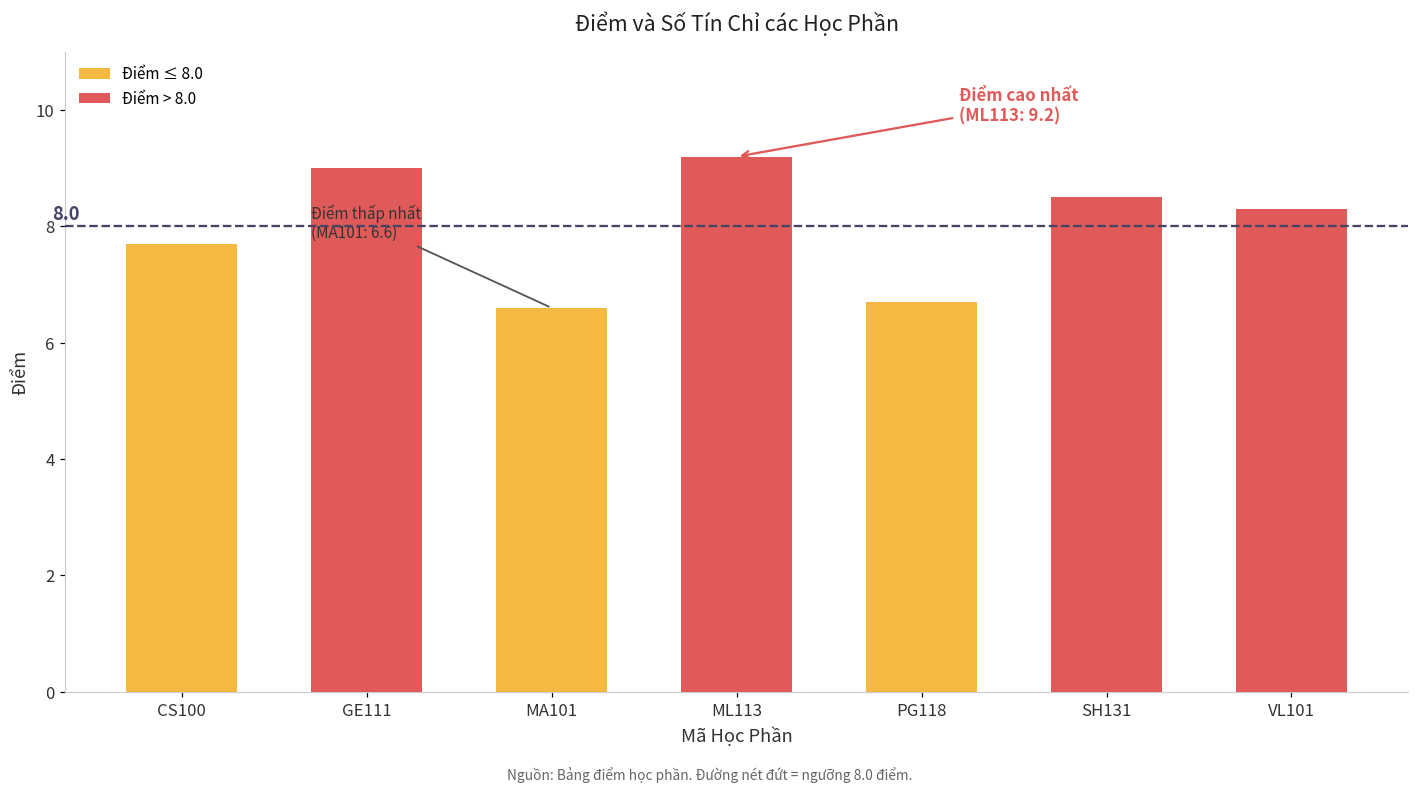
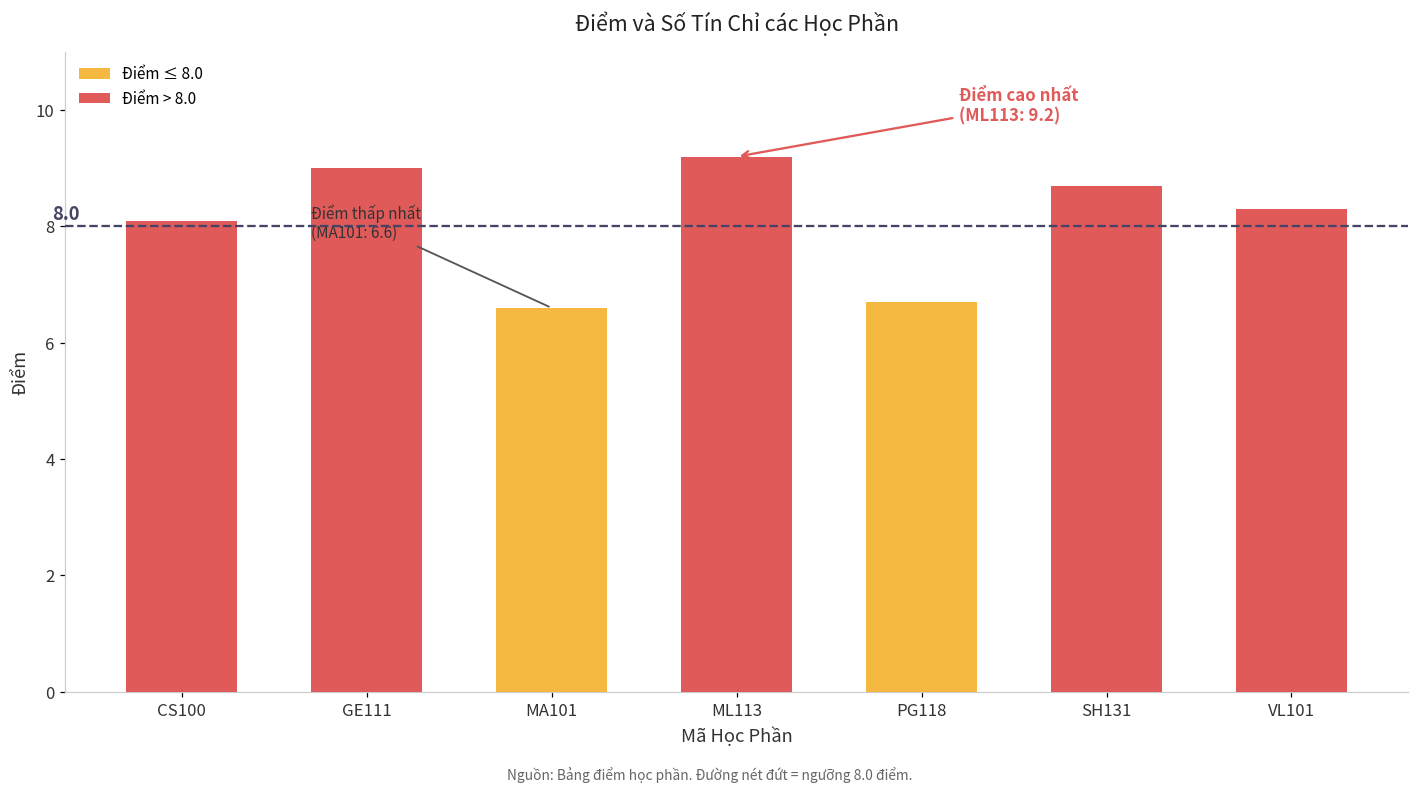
  {
-   "CS100": 7.7,
+   "CS100": 8.1,
    "GE111": 9.0,
    "PG118": 6.7,
-   "SH131": 8.5,
+   "SH131": 8.7,
    "VL101": 8.3
  }
